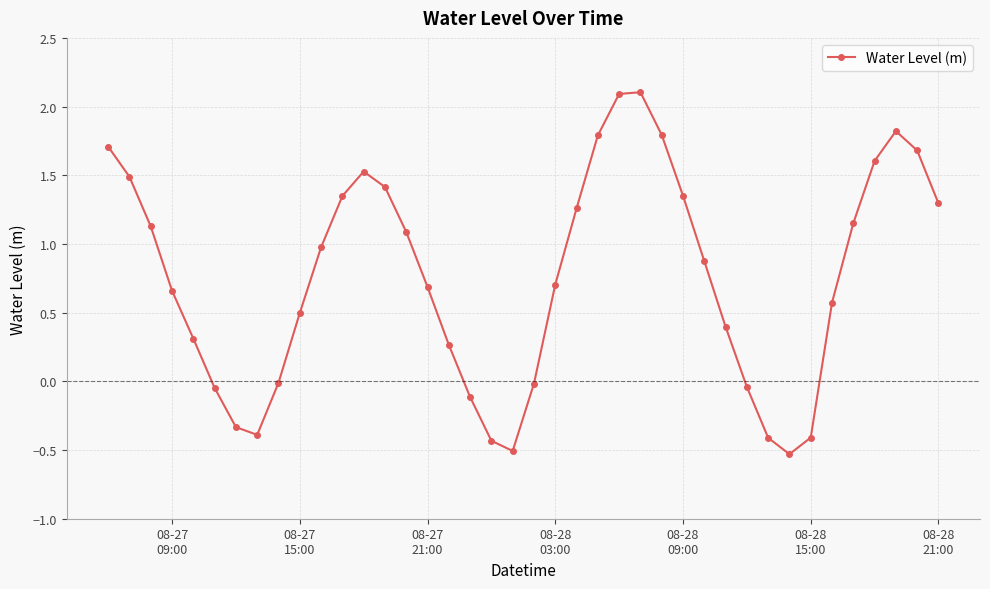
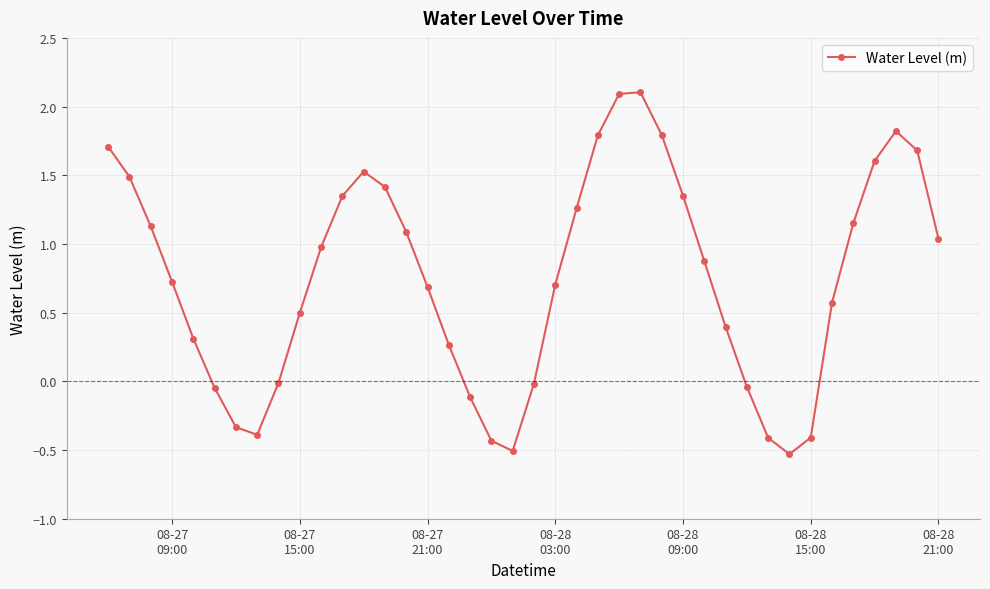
  {
-   "08-27 09:00": 0.66,
+   "08-27 09:00": 0.73,
    "08-27 15:00": 0.50,
    "08-27 21:00": 0.69,
    "08-28 03:00": 0.70,
    "08-28 09:00": 1.35,
    "08-28 15:00": -0.41,
-   "08-28 21:00": 1.30
+   "08-28 21:00": 1.04
  }
